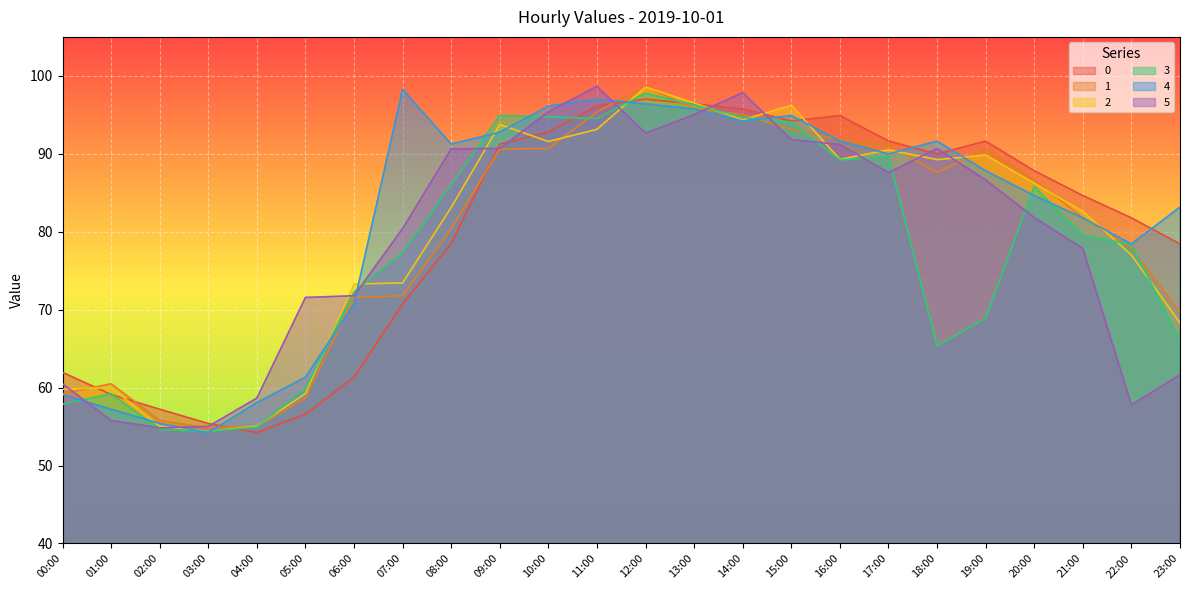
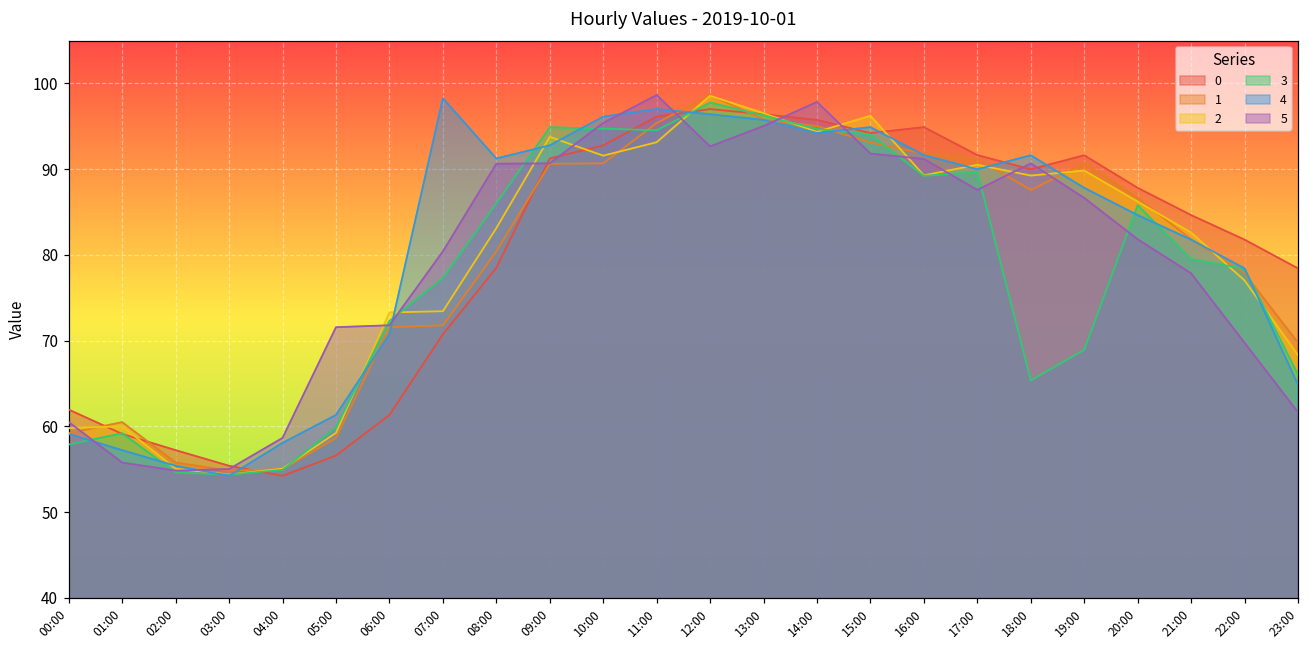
  {
    "3": {
      "00:00": 58,
      "05:00": 60,
      "06:00": 72,
      "07:00": 77,
      "08:00": 86,
      "09:00": 95,
      "10:00": 95,
      "11:00": 95,
      "12:00": 98,
      "18:00": 65,
      "19:00": 69,
      "20:00": 86,
      "21:00": 80,
      "23:00": 66
    },
    "4": {
      "01:00": 57,
      "02:00": 55,
      "04:00": 58,
      "05:00": 61,
      "06:00": 71,
      "07:00": 98,
      "08:00": 91,
      "09:00": 93,
      "10:00": 96,
      "11:00": 97,
      "12:00": 96,
      "15:00": 95,
      "18:00": 92,
      "19:00": 88,
      "20:00": 85,
-     "23:00": 83
+     "23:00": 65
    },
    "5": {
      "00:00": 60,
      "01:00": 56,
      "04:00": 59,
      "05:00": 72,
      "07:00": 80,
      "08:00": 91,
      "10:00": 95,
      "11:00": 99,
      "12:00": 93,
      "13:00": 95,
      "14:00": 98,
      "15:00": 92,
      "16:00": 91,
      "17:00": 88,
      "18:00": 91,
      "19:00": 87,
      "20:00": 82,
      "21:00": 78,
-     "22:00": 58,
+     "22:00": 70,
      "23:00": 62
    }
  }
